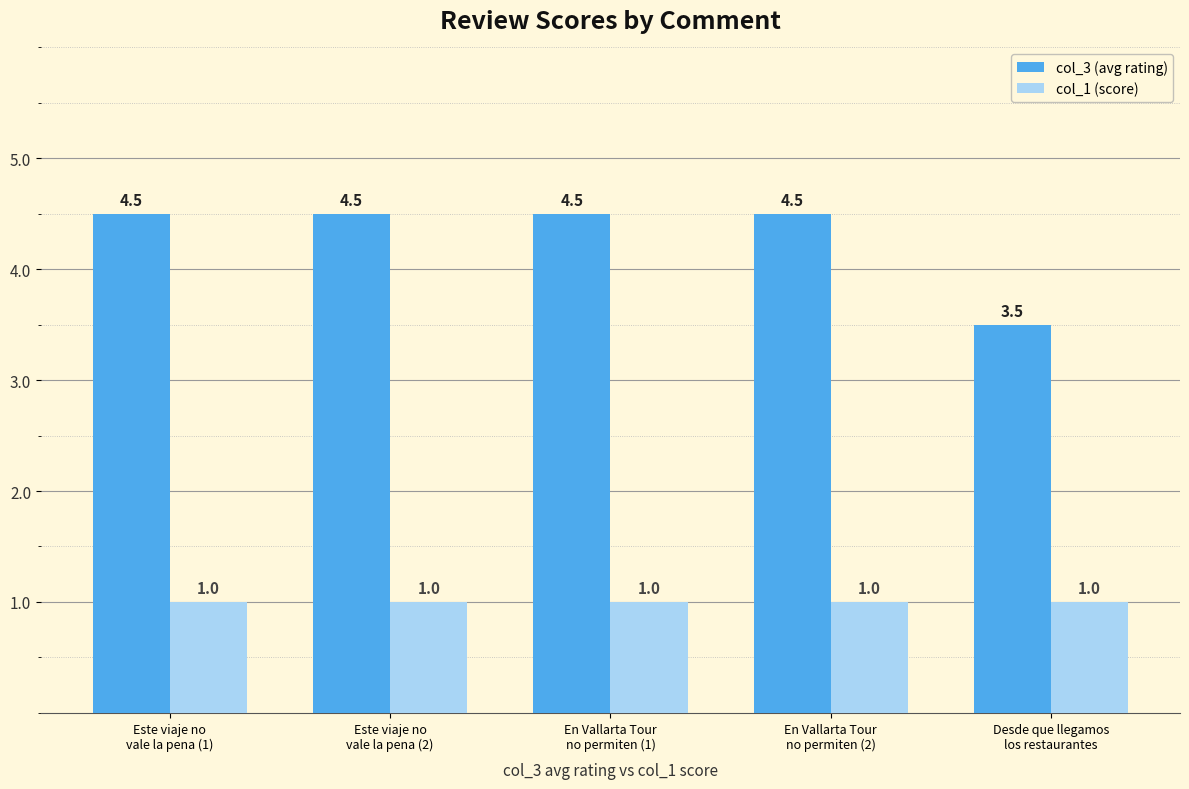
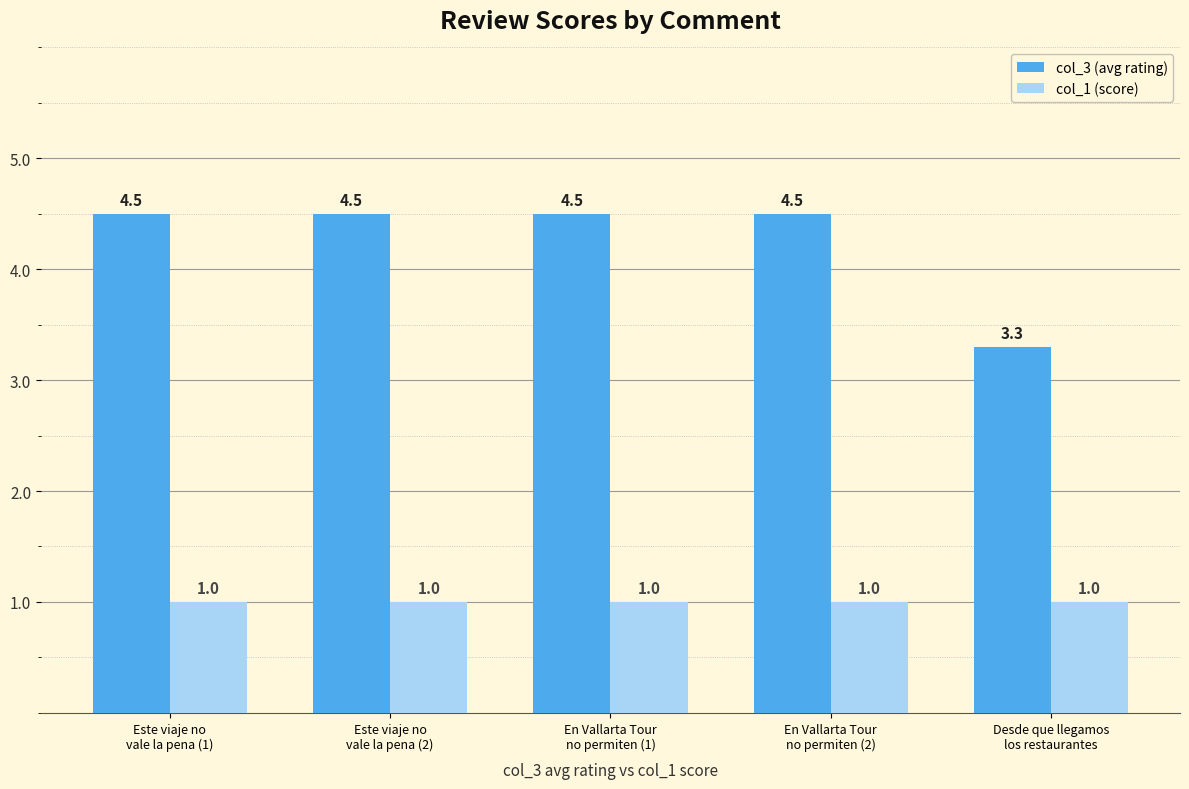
  {
    "col_3 (avg rating)": {
      "Este viaje no vale la pena (1)": 4.5,
      "Este viaje no vale la pena (2)": 4.5,
      "En Vallarta Tour no permiten (1)": 4.5,
      "En Vallarta Tour no permiten (2)": 4.5,
-     "Desde que llegamos los restaurantes": 3.5
+     "Desde que llegamos los restaurantes": 3.3
    },
    "col_1 (score)": {
      "Este viaje no vale la pena (1)": 1.0,
      "Este viaje no vale la pena (2)": 1.0,
      "En Vallarta Tour no permiten (1)": 1.0,
      "En Vallarta Tour no permiten (2)": 1.0,
      "Desde que llegamos los restaurantes": 1.0
    }
  }
